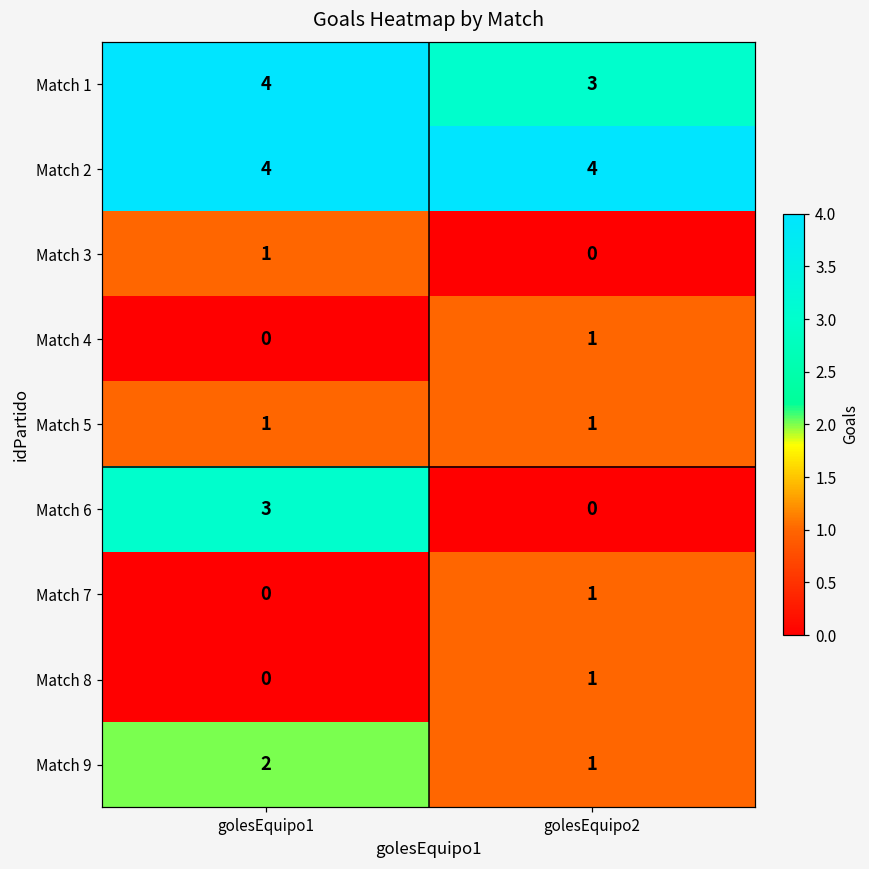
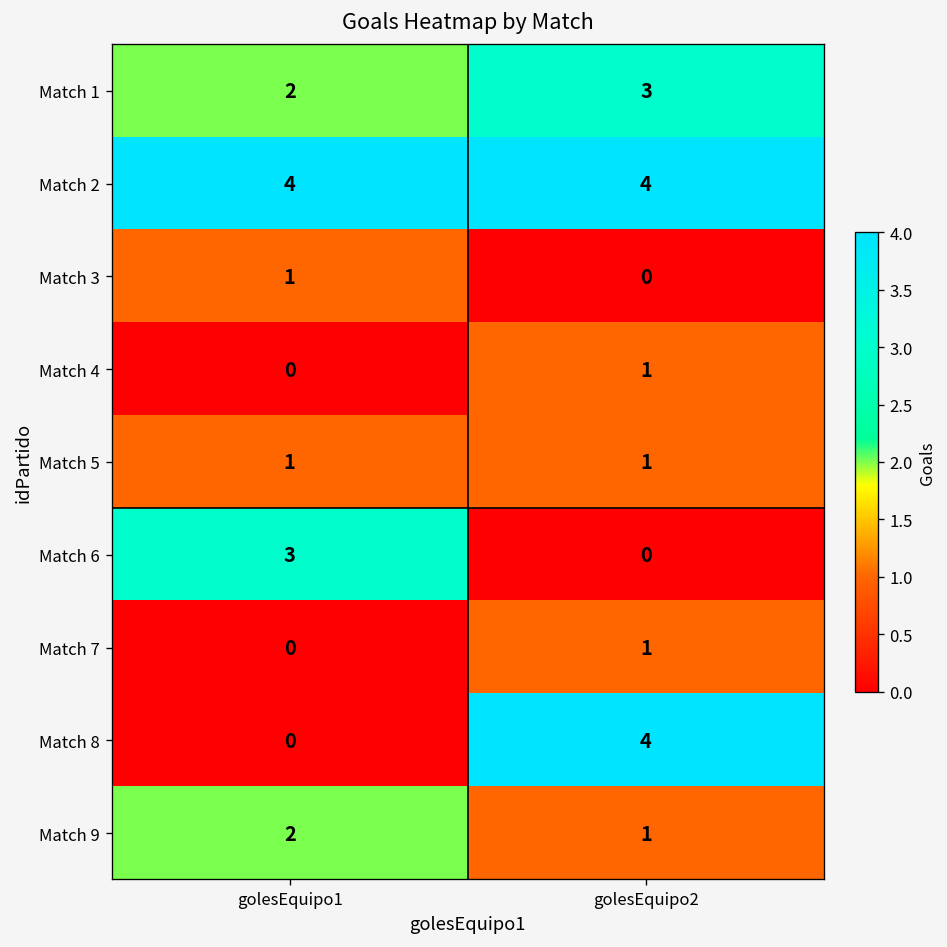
  {
    "Match 1": {
-     "golesEquipo1": 4,
+     "golesEquipo1": 2,
      "golesEquipo2": 3
    },
    "Match 2": {
      "golesEquipo1": 4,
      "golesEquipo2": 4
    },
    "Match 3": {
      "golesEquipo1": 1,
      "golesEquipo2": 0
    },
    "Match 4": {
      "golesEquipo1": 0,
      "golesEquipo2": 1
    },
    "Match 5": {
      "golesEquipo1": 1,
      "golesEquipo2": 1
    },
    "Match 6": {
      "golesEquipo1": 3,
      "golesEquipo2": 0
    },
    "Match 7": {
      "golesEquipo1": 0,
      "golesEquipo2": 1
    },
    "Match 8": {
      "golesEquipo1": 0,
-     "golesEquipo2": 1
+     "golesEquipo2": 4
    },
    "Match 9": {
      "golesEquipo1": 2,
      "golesEquipo2": 1
    }
  }
